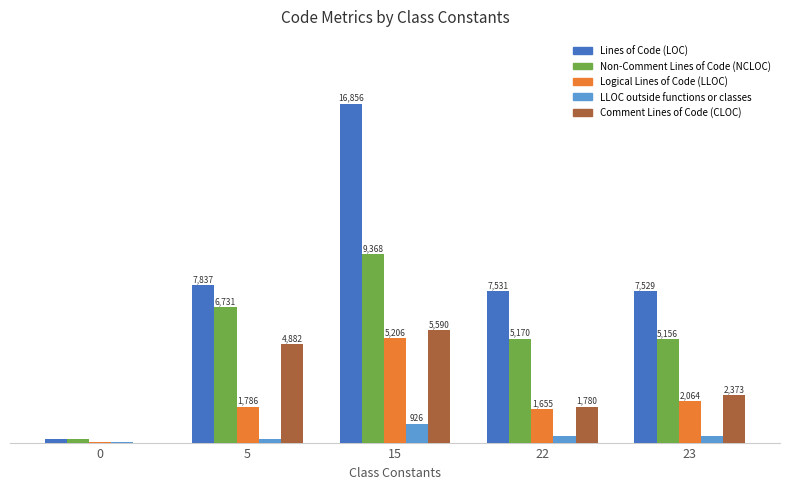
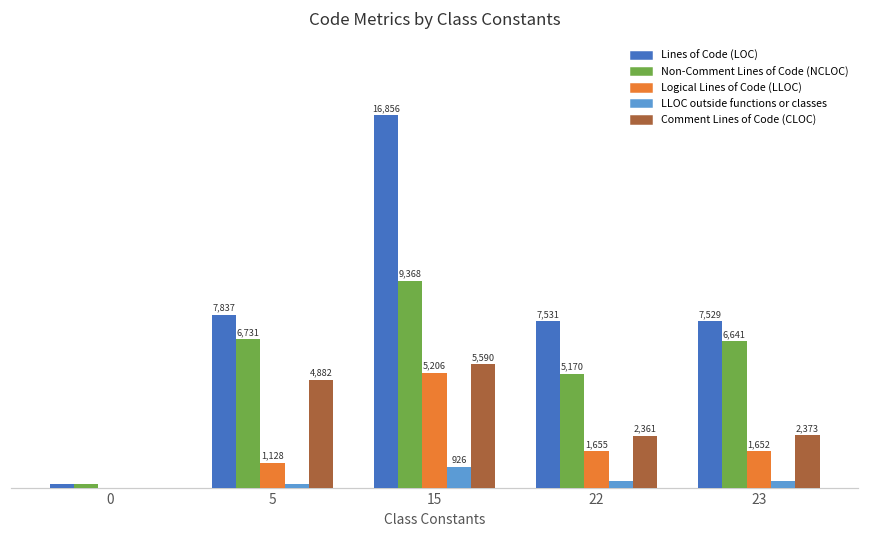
  {
    "Non-Comment Lines of Code (NCLOC)": {
      "5": "6,731",
      "15": "9,368",
      "22": "5,170",
-     "23": "5,156"
+     "23": "6,641"
    },
    "Logical Lines of Code (LLOC)": {
-     "5": "1,786",
+     "5": "1,128",
      "15": "5,206",
      "22": "1,655",
-     "23": "2,064"
+     "23": "1,652"
    },
    "Comment Lines of Code (CLOC)": {
      "5": "4,882",
      "15": "5,590",
-     "22": "1,780",
+     "22": "2,361",
      "23": "2,373"
    }
  }
